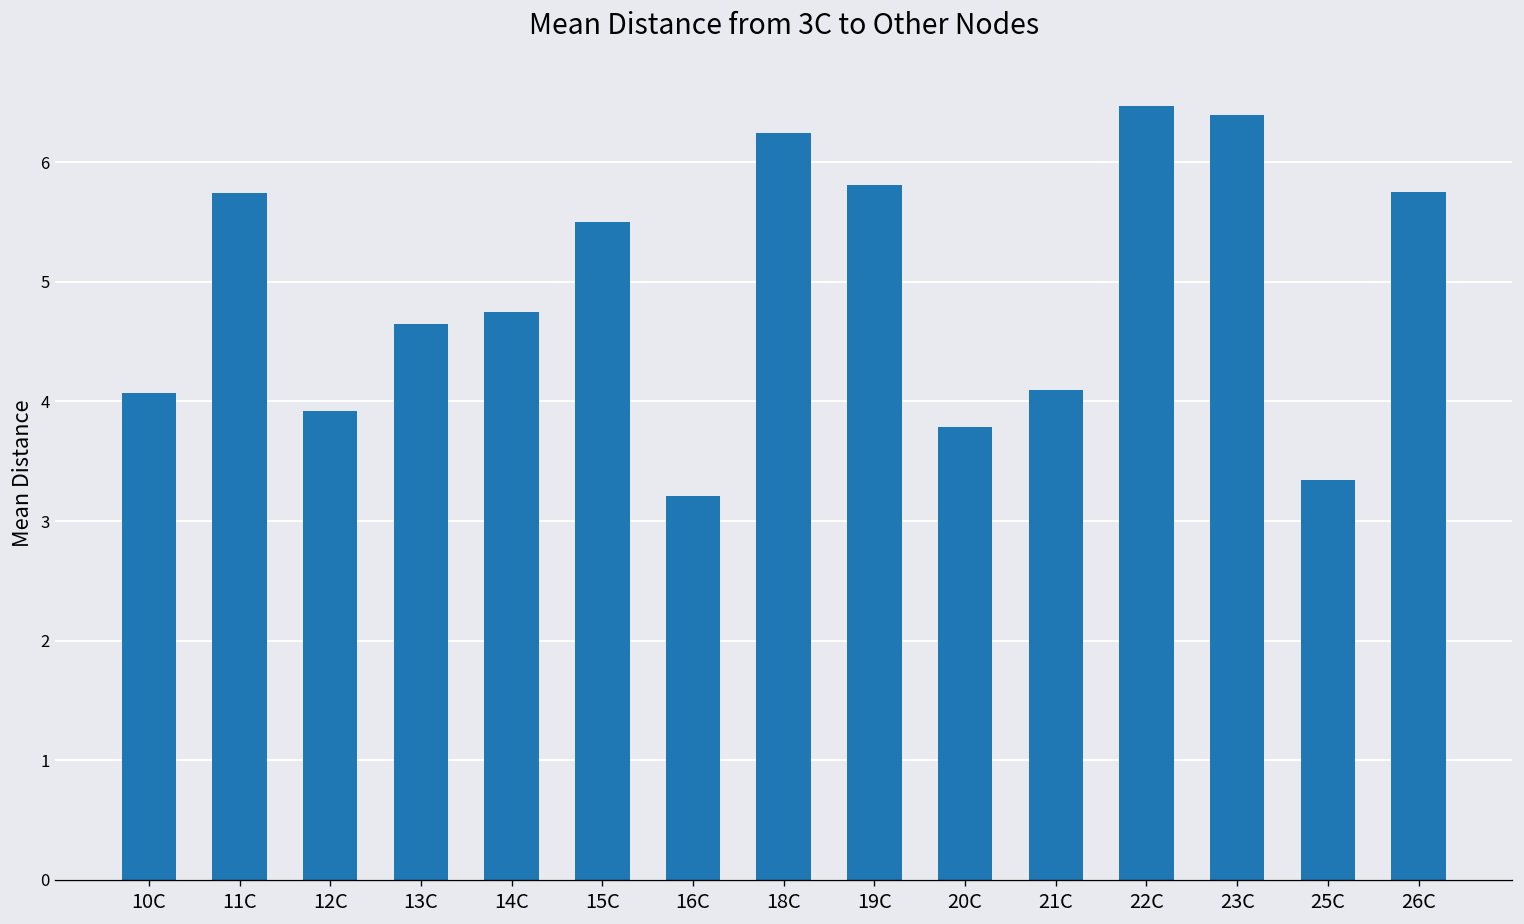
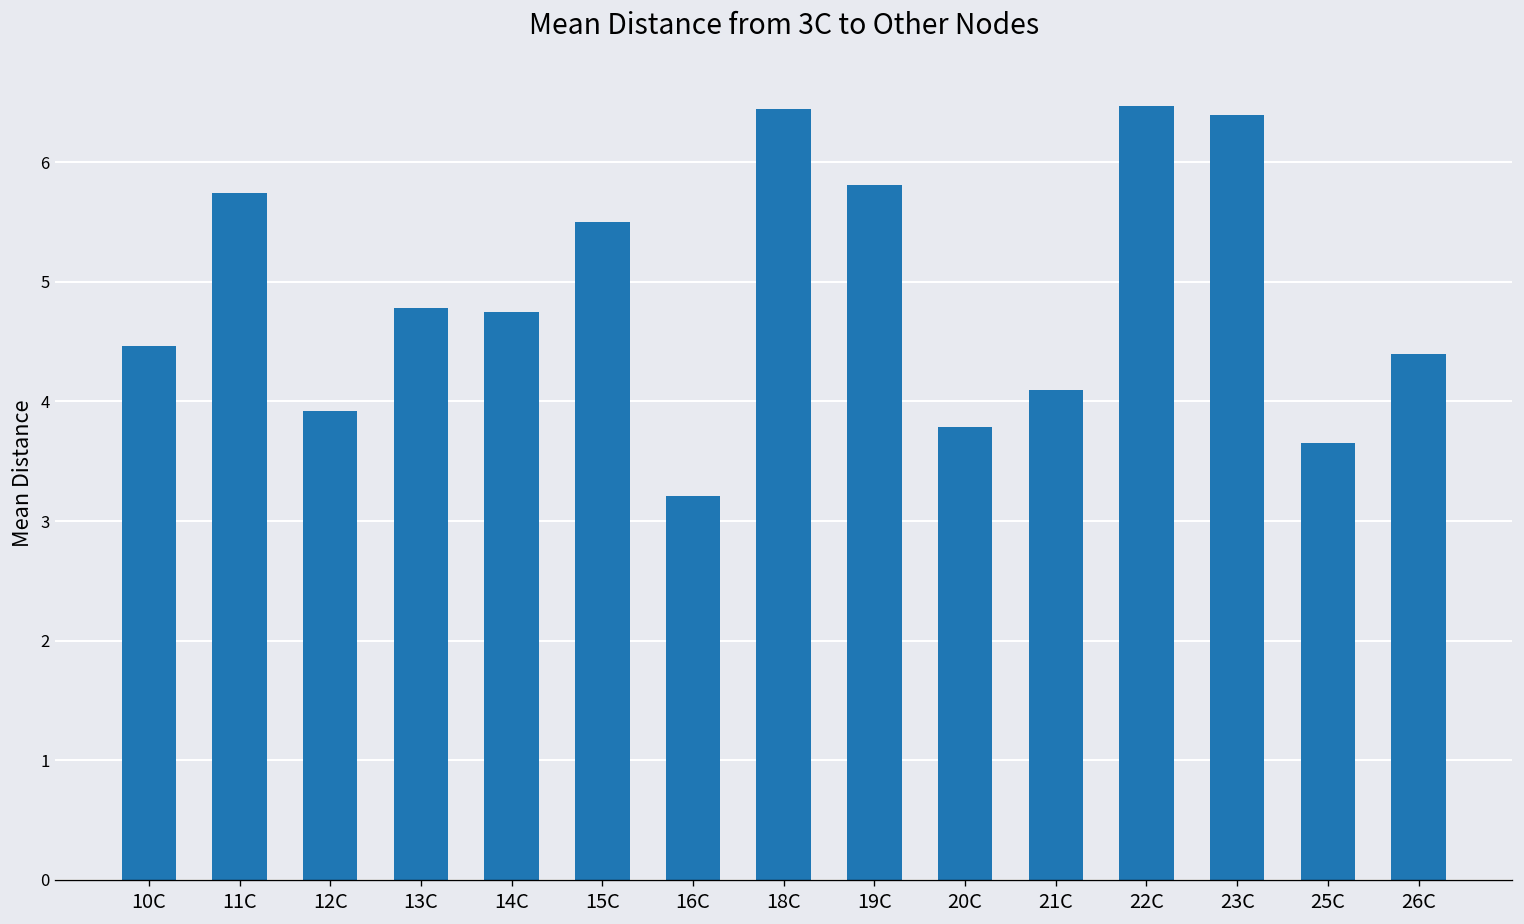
  {
-   "10C": 4.1,
+   "10C": 4.5,
    "11C": 5.7,
    "12C": 3.9,
-   "13C": 4.7,
+   "13C": 4.8,
    "14C": 4.7,
    "15C": 5.5,
    "16C": 3.2,
-   "18C": 6.2,
+   "18C": 6.4,
    "19C": 5.8,
    "20C": 3.8,
    "21C": 4.1,
    "22C": 6.5,
    "23C": 6.4,
-   "25C": 3.3,
-   "26C": 5.8
+   "25C": 3.7,
+   "26C": 4.4
  }
